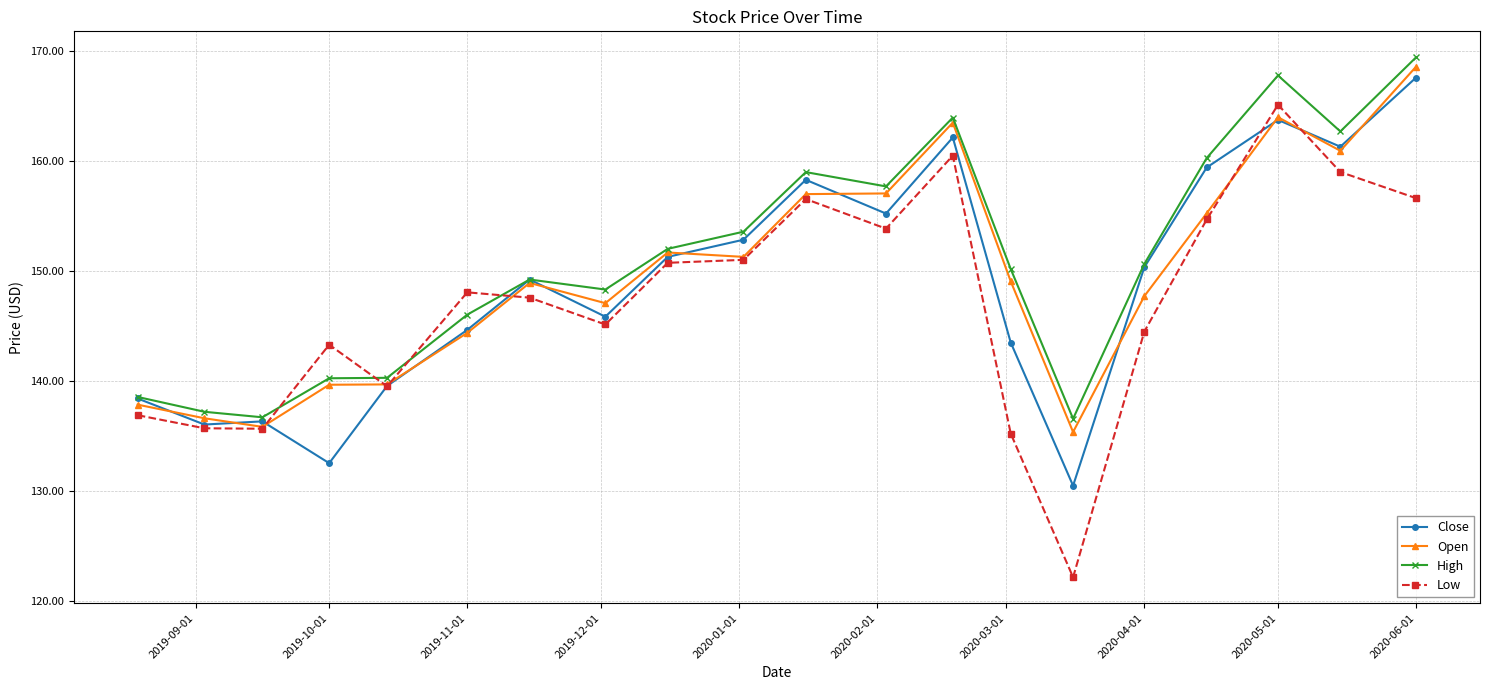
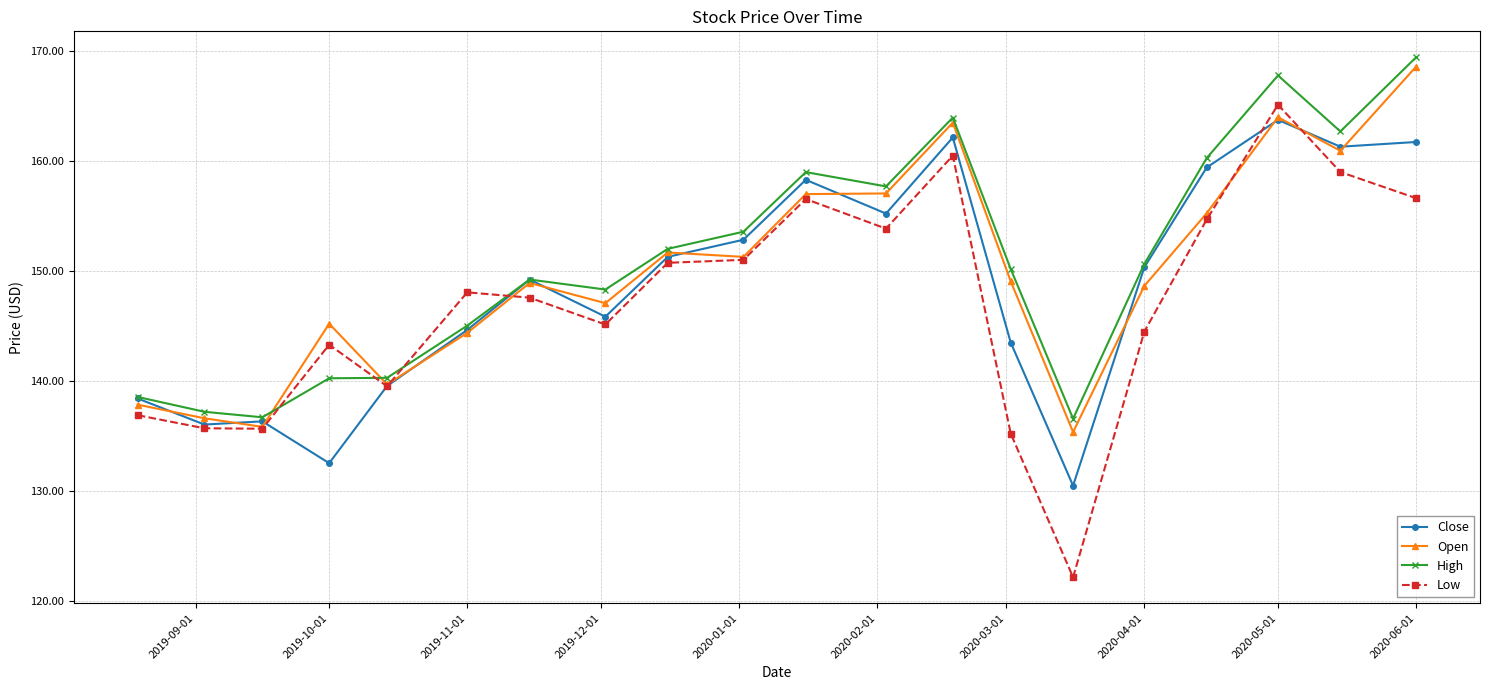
  {
    "Close": {
      "2019-10-01": 132.5,
      "2019-11-01": 144.6,
      "2020-04-01": 150.4,
      "2020-05-01": 163.8,
-     "2020-06-01": 167.6
+     "2020-06-01": 161.7
    },
    "Open": {
-     "2019-10-01": 139.7,
+     "2019-10-01": 145.2,
      "2019-11-01": 144.4,
-     "2020-04-01": 147.7,
+     "2020-04-01": 148.7,
      "2020-05-01": 164.0,
      "2020-06-01": 168.6
    },
    "High": {
      "2019-10-01": 140.3,
-     "2019-11-01": 146.0,
+     "2019-11-01": 145.0,
      "2020-04-01": 150.6,
      "2020-05-01": 167.8,
      "2020-06-01": 169.4
    },
    "Low": {
      "2019-10-01": 143.3,
      "2019-11-01": 148.1,
      "2020-04-01": 144.5,
      "2020-05-01": 165.1,
      "2020-06-01": 156.6
    }
  }
